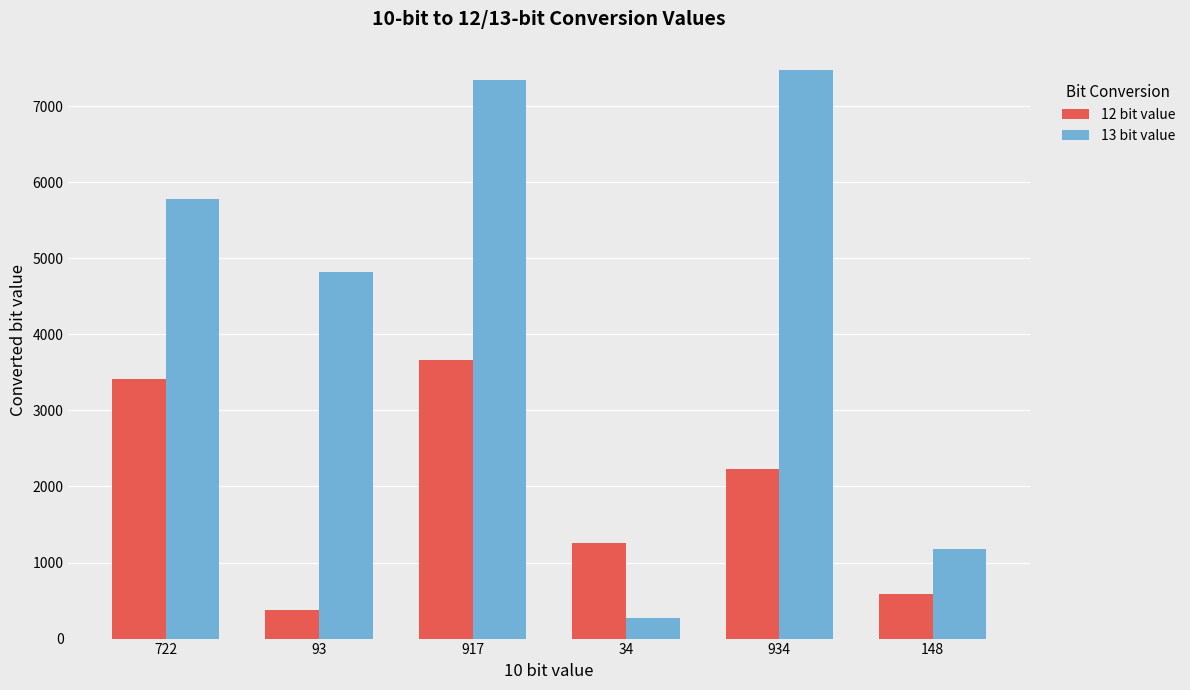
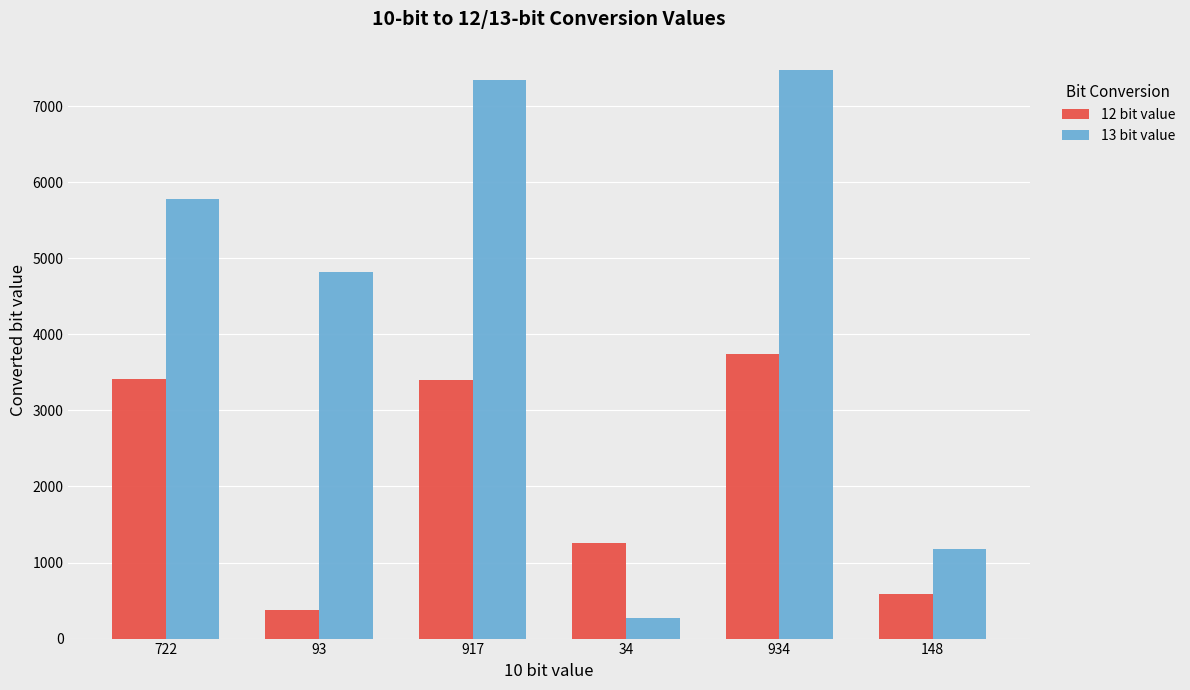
  {
    "12 bit value": {
      "722": 3400,
      "93": 400,
-     "917": 3700,
+     "917": 3400,
      "34": 1300,
-     "934": 2200,
+     "934": 3700,
      "148": 600
    },
    "13 bit value": {
      "722": 5800,
      "93": 4800,
      "917": 7300,
      "34": 300,
      "934": 7500,
      "148": 1200
    }
  }
